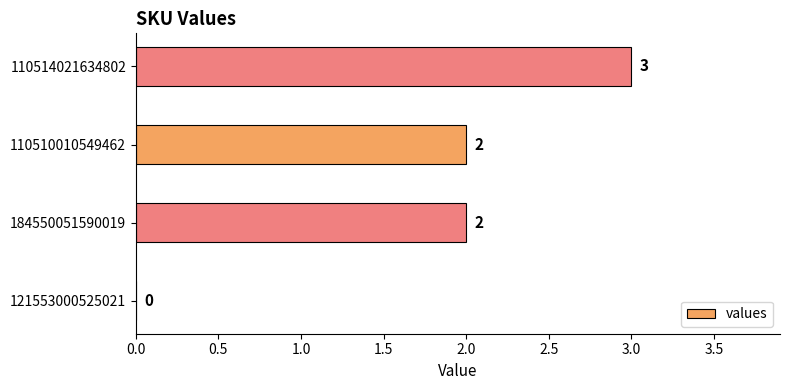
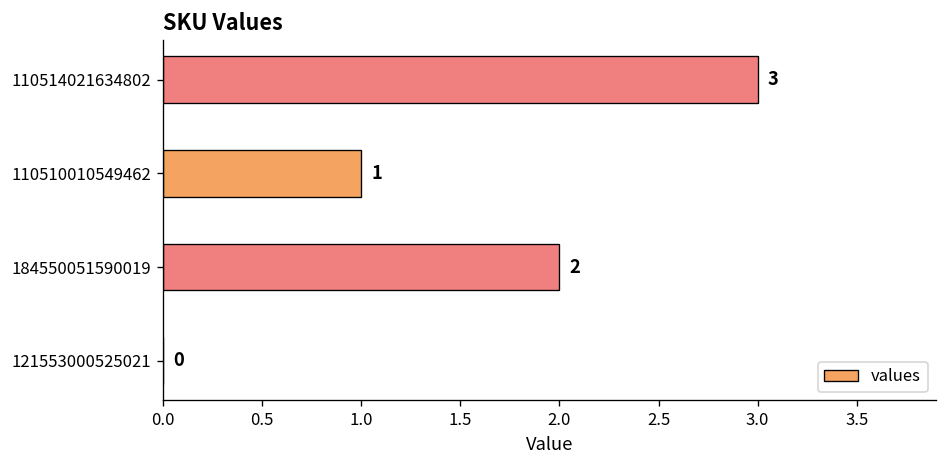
  {
    "110514021634802": 3,
-   "110510010549462": 2,
+   "110510010549462": 1,
    "184550051590019": 2,
    "121553000525021": 0
  }
